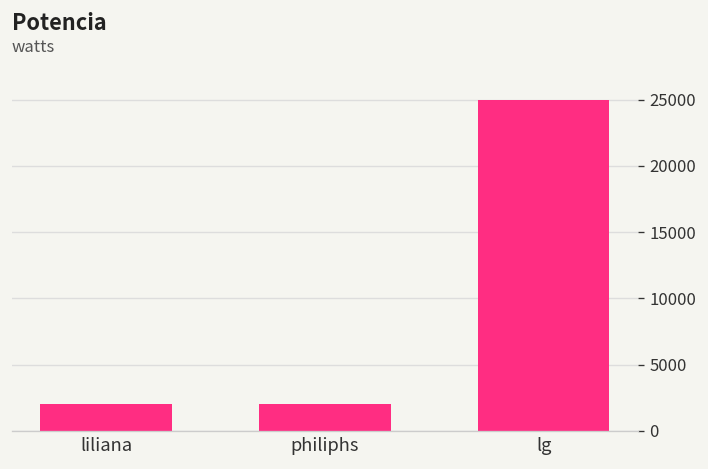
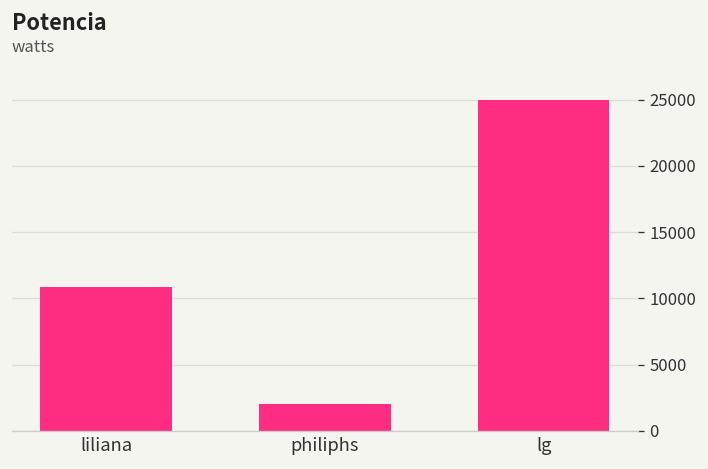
  {
-   "liliana": 2000,
+   "liliana": 10800,
    "philiphs": 2100,
    "lg": 25000
  }
